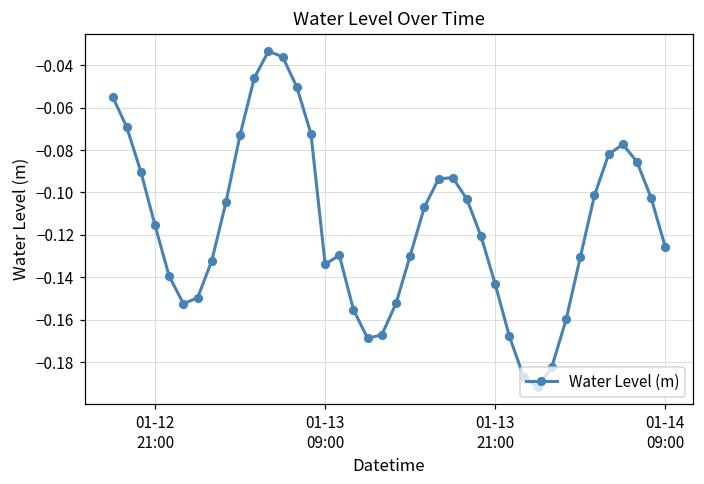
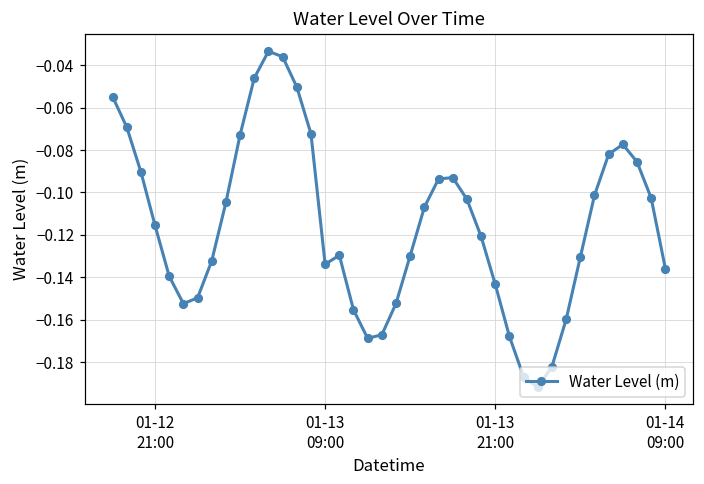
  {
    "01-12 21:00": -0.116,
    "01-13 09:00": -0.134,
    "01-13 21:00": -0.143,
-   "01-14 09:00": -0.126
+   "01-14 09:00": -0.136
  }
